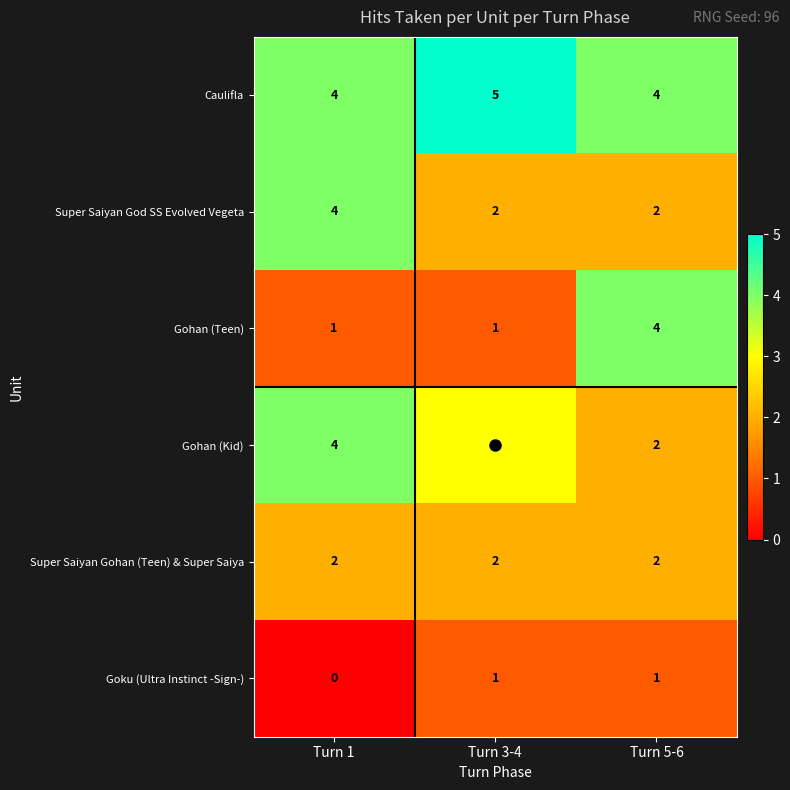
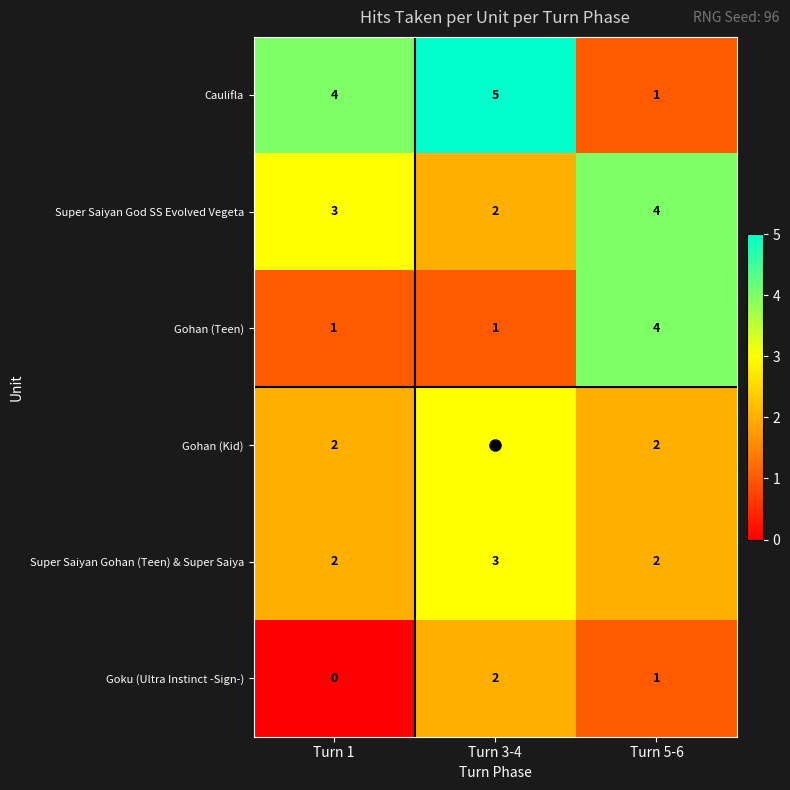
  {
    "Caulifla": {
      "Turn 1": 4,
      "Turn 3-4": 5,
-     "Turn 5-6": 4
+     "Turn 5-6": 1
    },
    "Super Saiyan God SS Evolved Vegeta": {
-     "Turn 1": 4,
+     "Turn 1": 3,
      "Turn 3-4": 2,
-     "Turn 5-6": 2
+     "Turn 5-6": 4
    },
    "Gohan (Teen)": {
      "Turn 1": 1,
      "Turn 3-4": 1,
      "Turn 5-6": 4
    },
    "Gohan (Kid)": {
-     "Turn 1": 4,
+     "Turn 1": 2,
      "Turn 5-6": 2
    },
    "Super Saiyan Gohan (Teen) & Super Saiya": {
      "Turn 1": 2,
-     "Turn 3-4": 2,
+     "Turn 3-4": 3,
      "Turn 5-6": 2
    },
    "Goku (Ultra Instinct -Sign-)": {
      "Turn 1": 0,
-     "Turn 3-4": 1,
+     "Turn 3-4": 2,
      "Turn 5-6": 1
    }
  }
